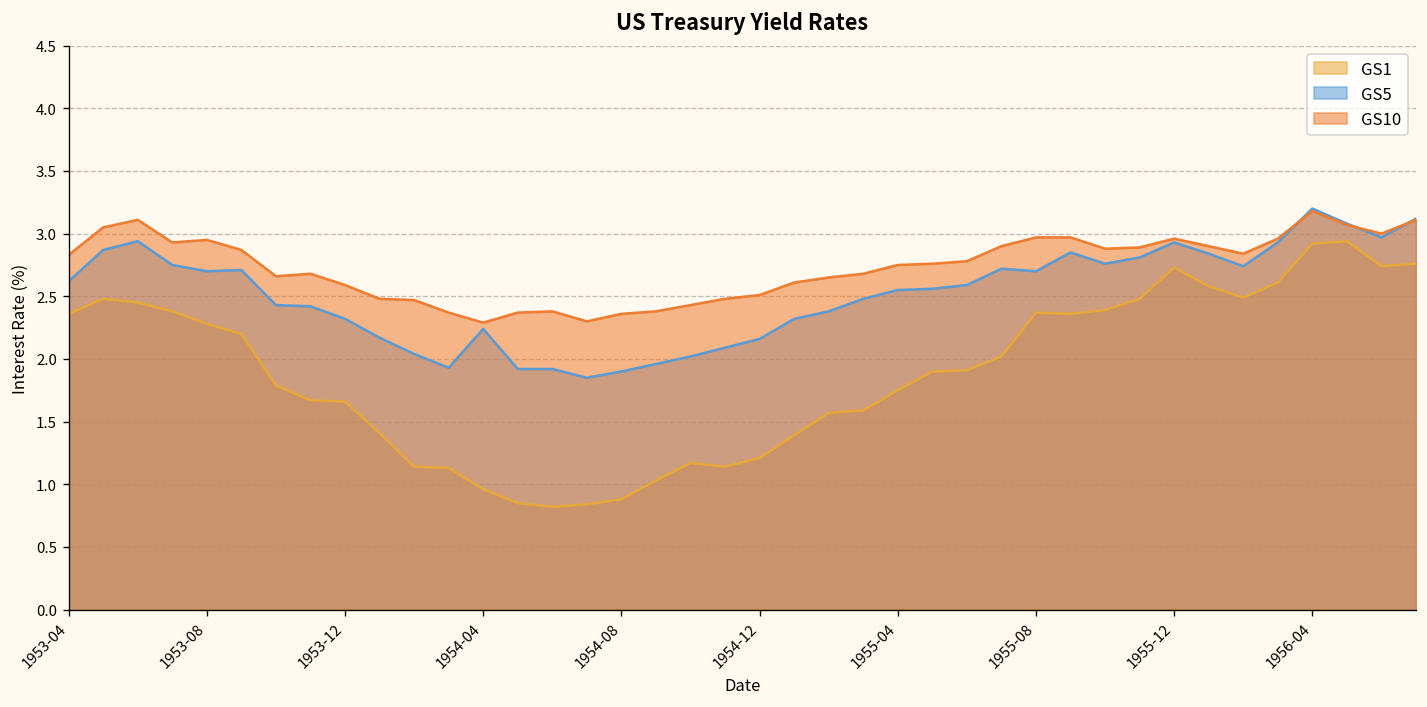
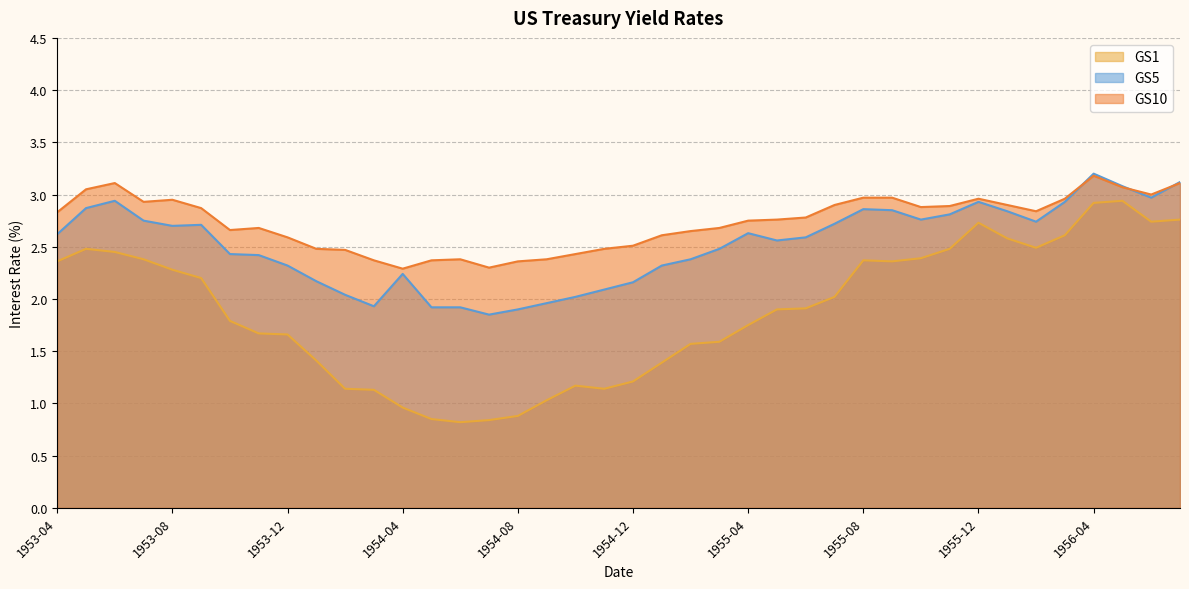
  {
    "GS5": {
      "1953-04": 2.62,
      "1953-08": 2.70,
      "1953-12": 2.32,
      "1954-04": 2.24,
      "1954-08": 1.90,
      "1954-12": 2.16,
-     "1955-04": 2.55,
-     "1955-08": 2.70,
+     "1955-04": 2.63,
+     "1955-08": 2.86,
      "1955-12": 2.93
    }
  }
